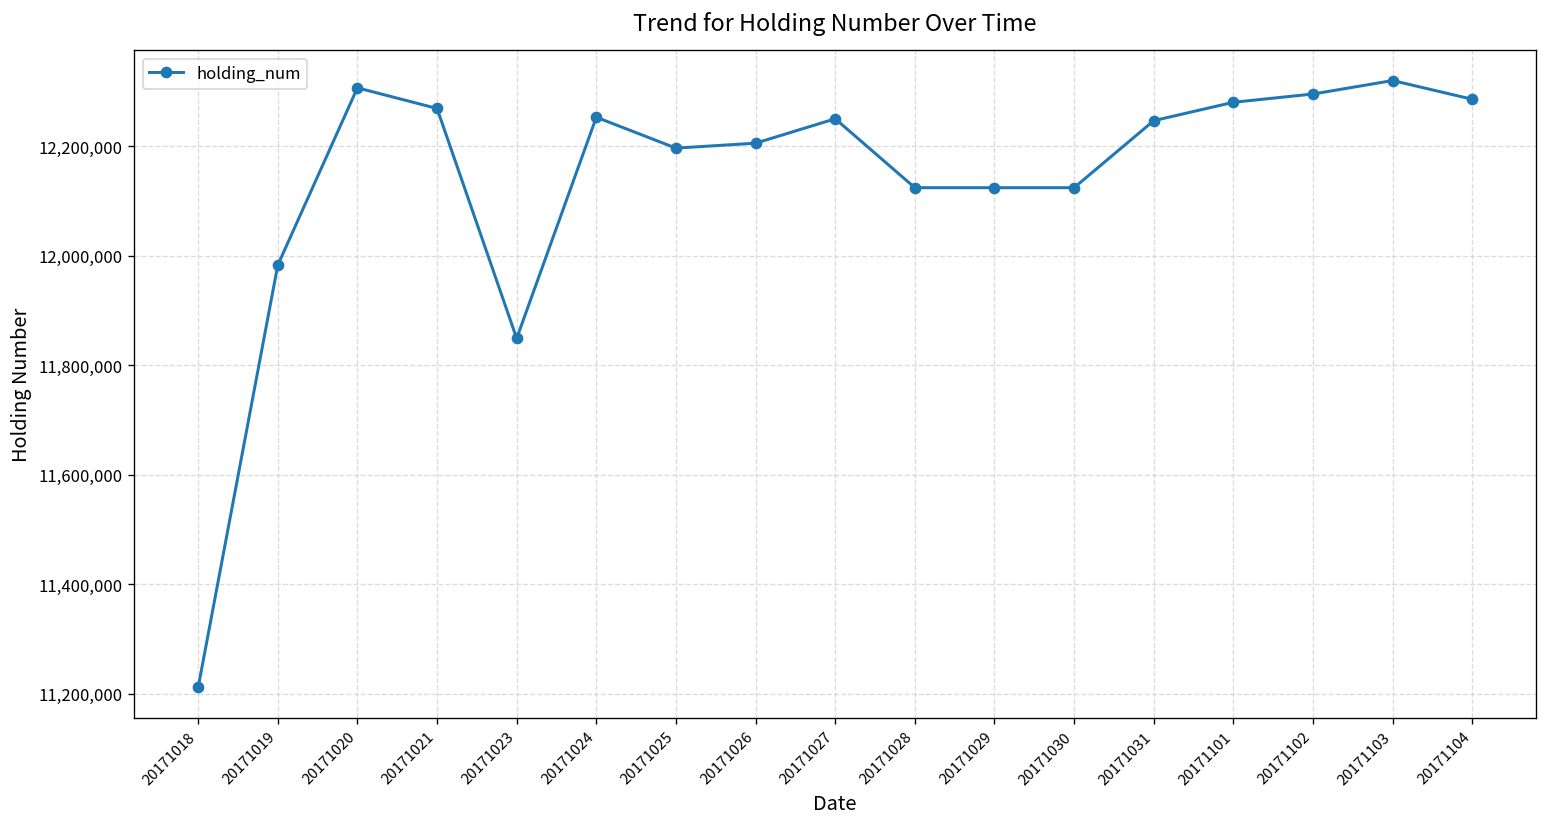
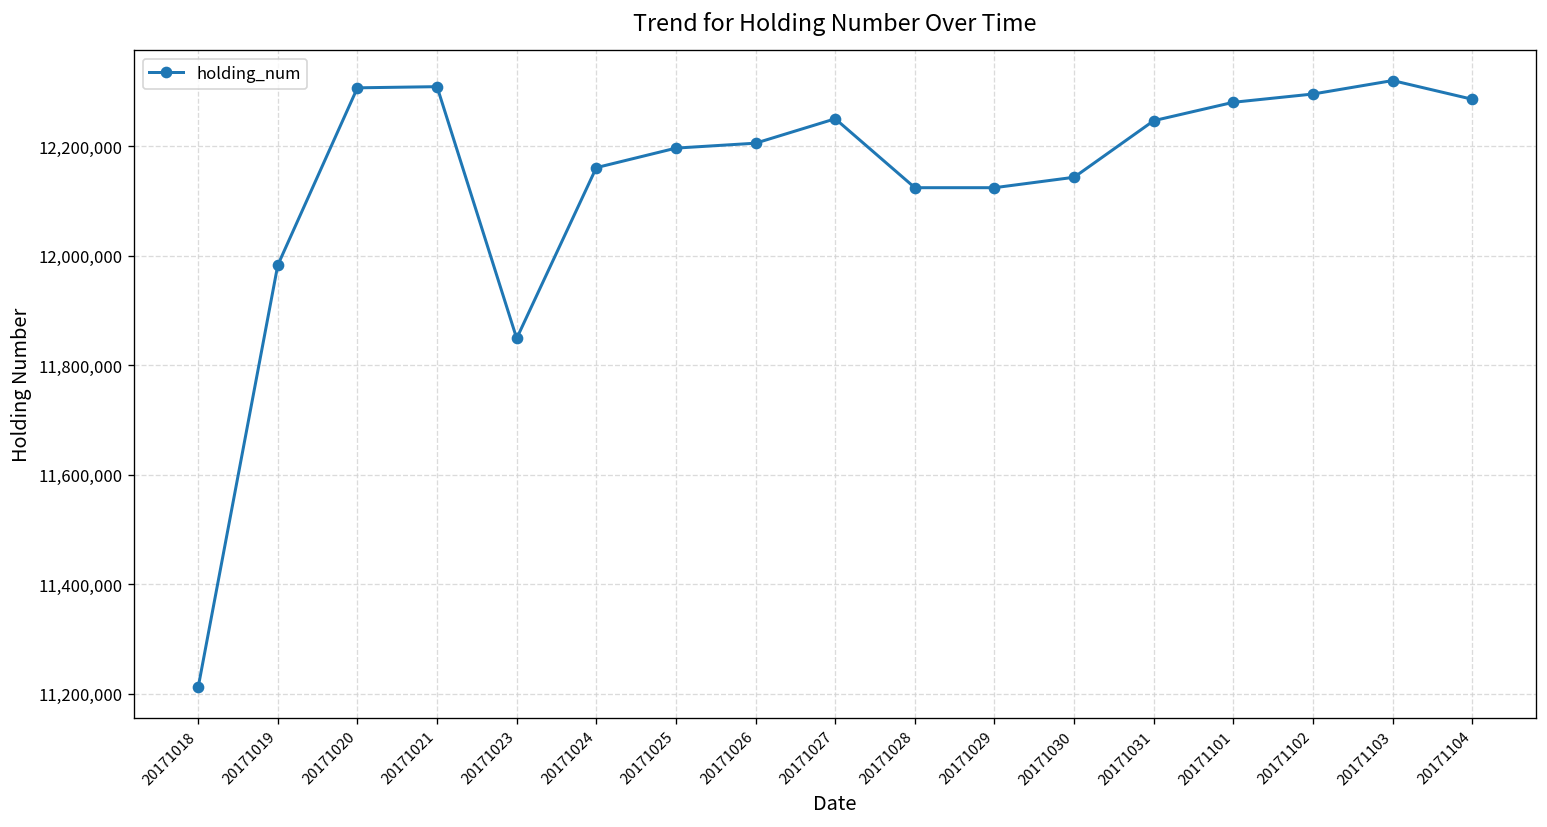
  {
    "20171018": "11,210,000",
    "20171019": "11,980,000",
    "20171020": "12,310,000",
-   "20171021": "12,270,000",
+   "20171021": "12,310,000",
    "20171023": "11,850,000",
-   "20171024": "12,250,000",
+   "20171024": "12,160,000",
    "20171025": "12,200,000",
    "20171026": "12,210,000",
    "20171027": "12,250,000",
    "20171028": "12,120,000",
    "20171029": "12,120,000",
-   "20171030": "12,120,000",
+   "20171030": "12,140,000",
    "20171031": "12,250,000",
    "20171101": "12,280,000",
    "20171102": "12,300,000",
    "20171103": "12,320,000",
    "20171104": "12,290,000"
  }
